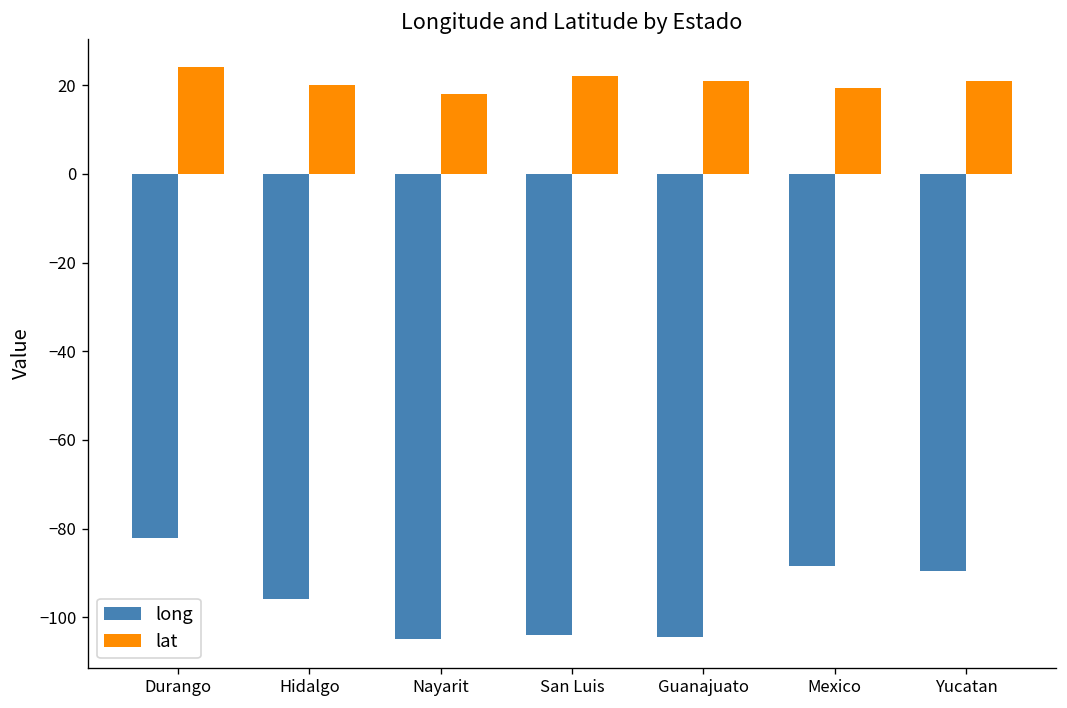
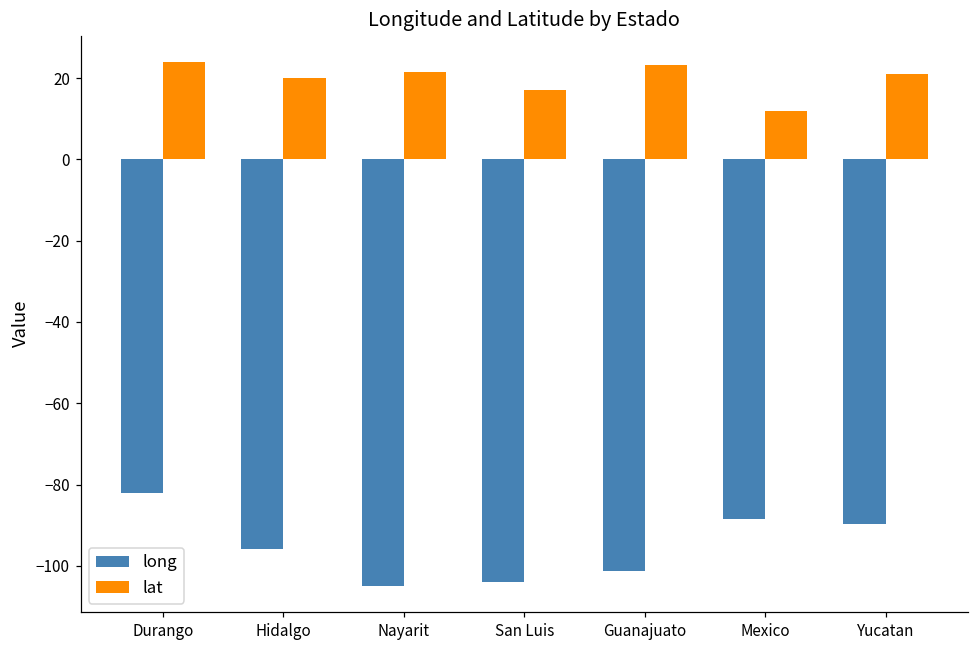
  {
    "long": {
      "Durango": -82,
      "Hidalgo": -96,
      "Nayarit": -105,
      "San Luis": -104,
-     "Guanajuato": -104,
+     "Guanajuato": -101,
      "Mexico": -88,
      "Yucatan": -90
    },
    "lat": {
      "Durango": 24,
      "Hidalgo": 20,
-     "Nayarit": 18,
-     "San Luis": 22,
-     "Guanajuato": 21,
-     "Mexico": 19,
+     "Nayarit": 22,
+     "San Luis": 17,
+     "Guanajuato": 23,
+     "Mexico": 12,
      "Yucatan": 21
    }
  }
